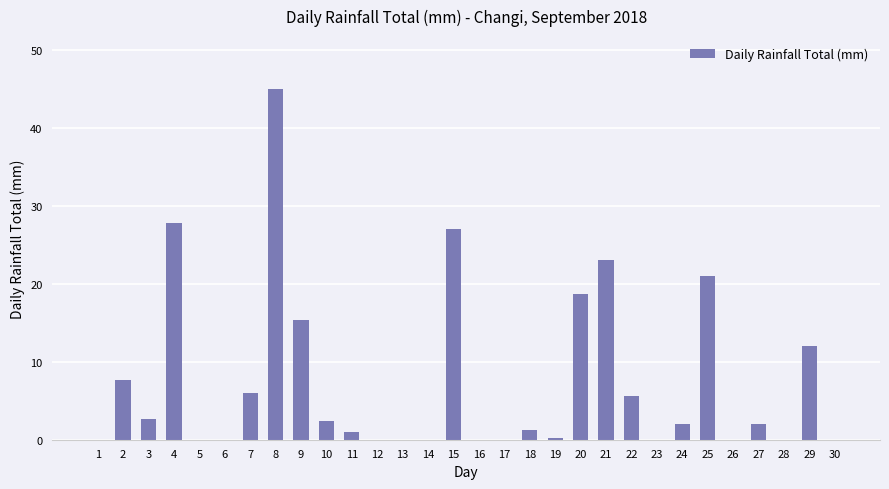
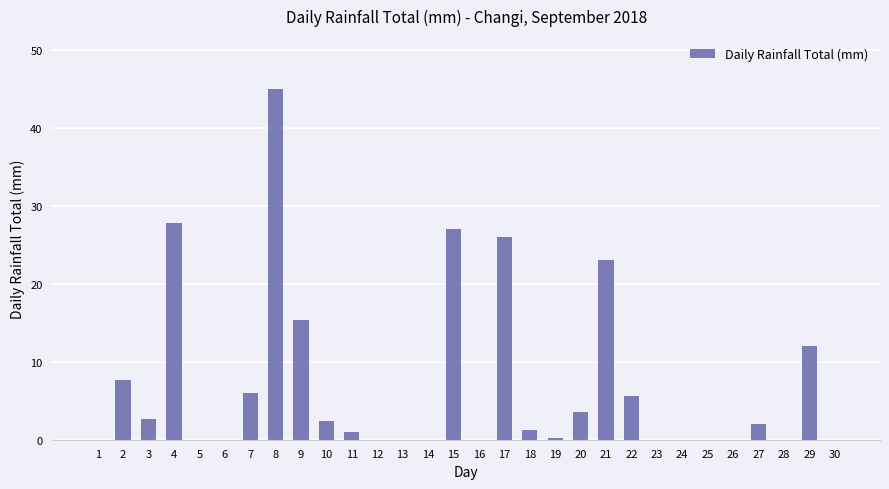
  {
    "1": 0,
    "2": 8,
    "3": 3,
    "4": 28,
    "5": 0,
    "6": 0,
    "7": 6,
    "8": 45,
    "9": 15,
    "10": 2,
    "11": 1,
    "12": 0,
    "13": 0,
    "14": 0,
    "15": 27,
    "16": 0,
-   "17": 0,
+   "17": 26,
    "18": 1,
-   "20": 19,
+   "20": 4,
    "21": 23,
    "22": 6,
    "23": 0,
-   "24": 2,
-   "25": 21,
+   "24": 0,
+   "25": 0,
    "26": 0,
    "27": 2,
    "28": 0,
    "29": 12,
    "30": 0
  }
